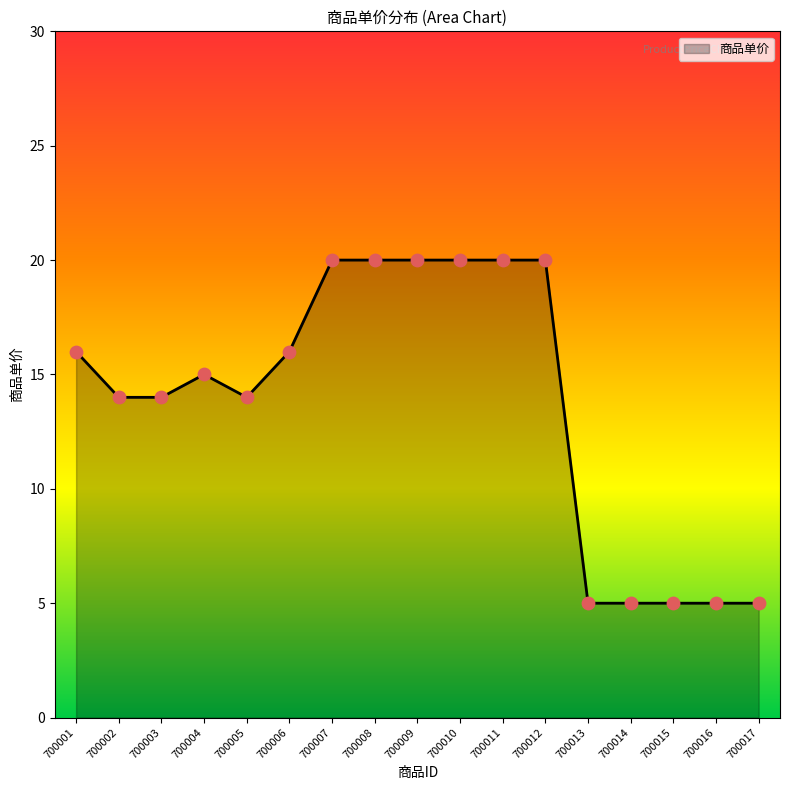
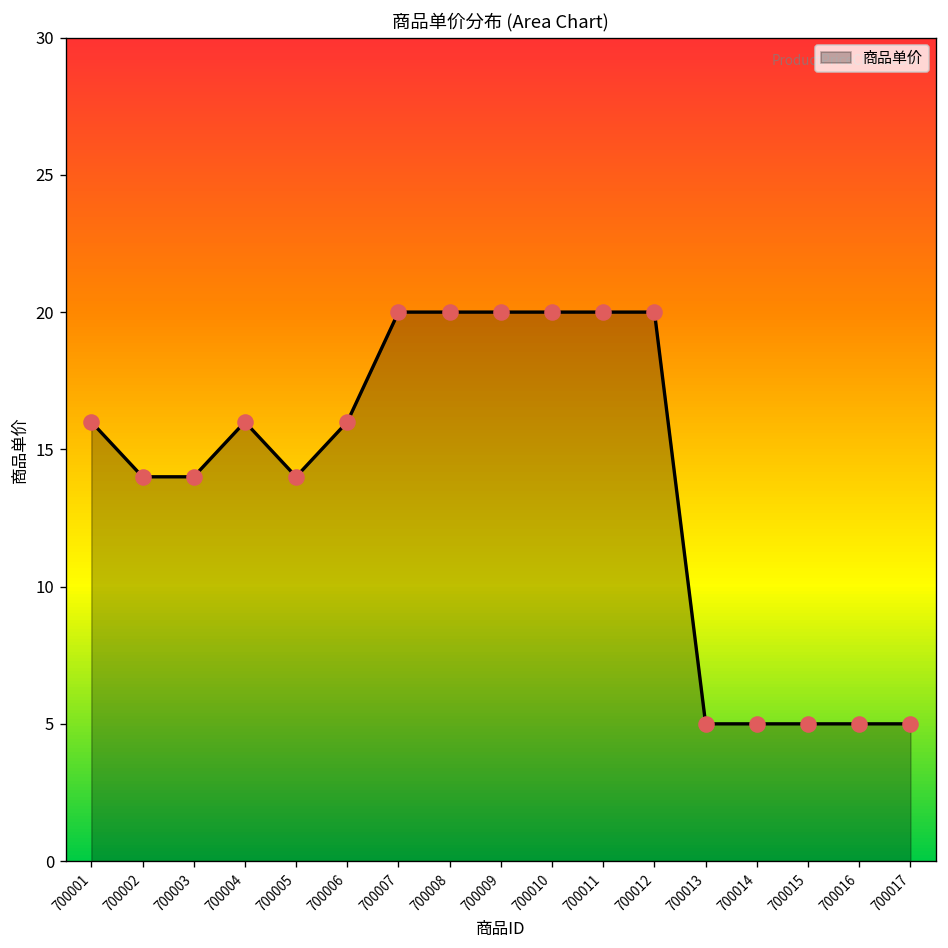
  {
    "700001": 16,
    "700002": 14,
    "700003": 14,
-   "700004": 15,
+   "700004": 16,
    "700005": 14,
    "700006": 16,
    "700007": 20,
    "700008": 20,
    "700009": 20,
    "700010": 20,
    "700011": 20,
    "700012": 20,
    "700013": 5,
    "700014": 5,
    "700015": 5,
    "700016": 5,
    "700017": 5
  }
